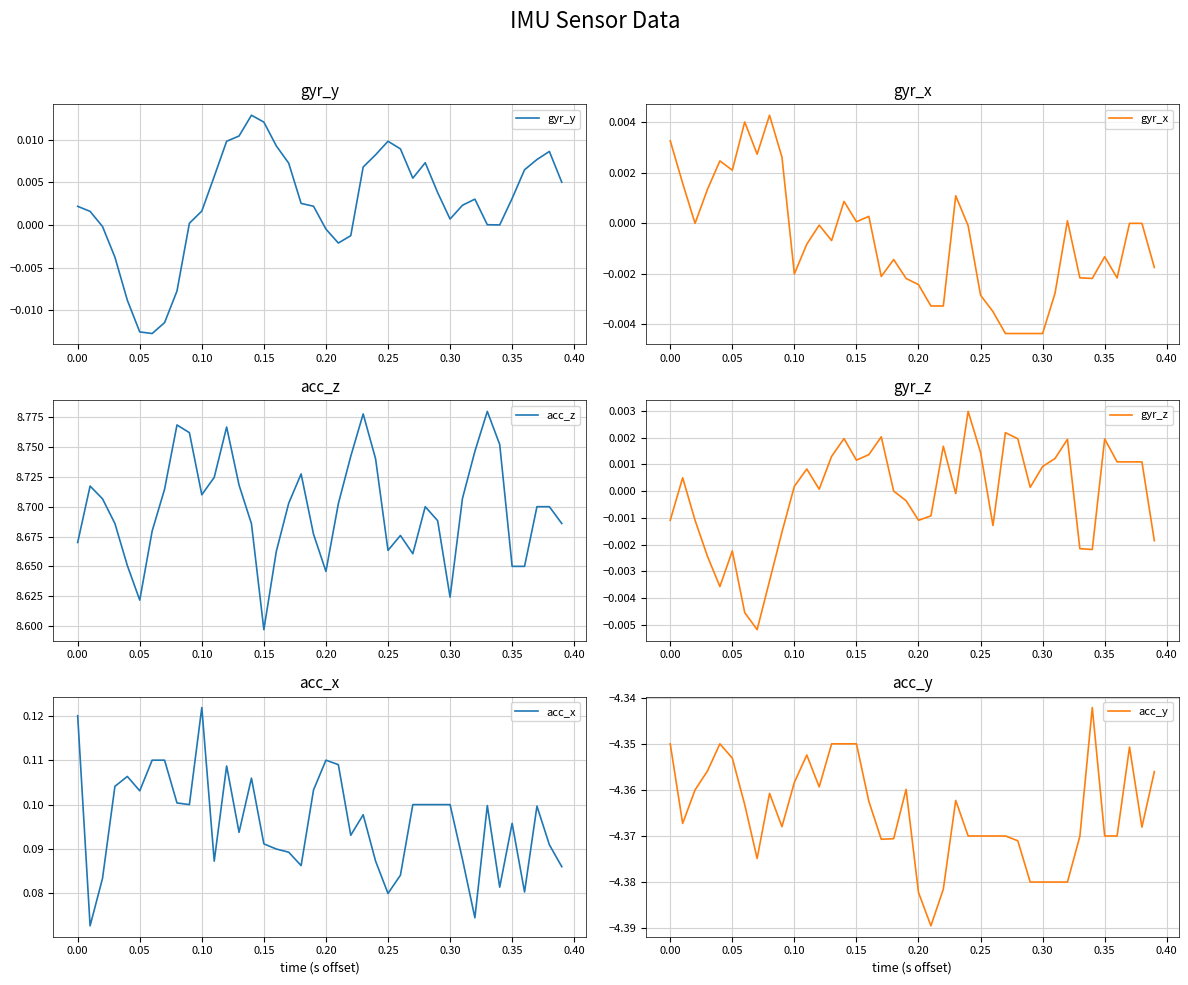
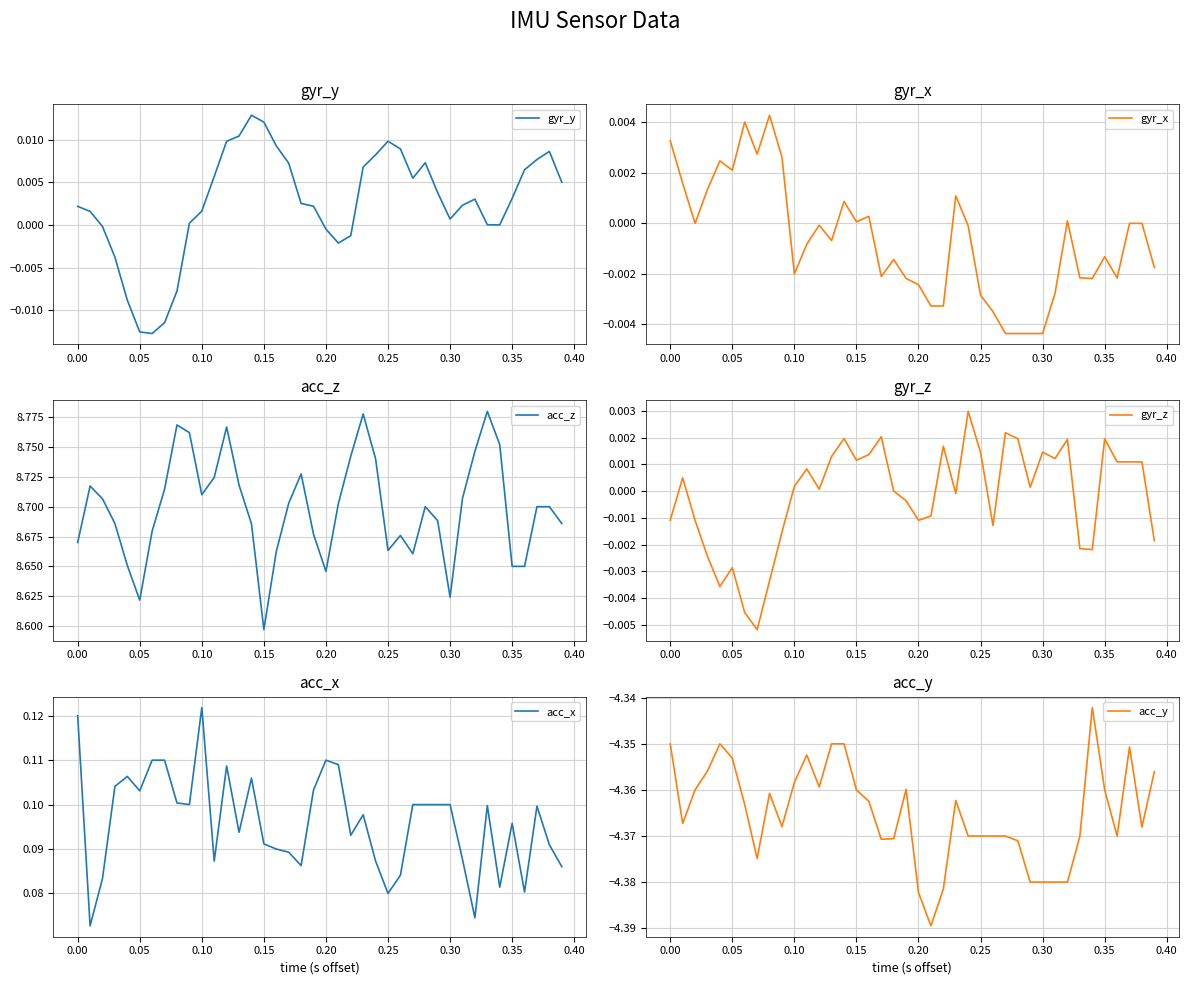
  {
    "gyr_y": {
      "0.00": 0.002,
      "0.05": -0.013,
      "0.10": 0.002,
      "0.15": 0.012,
      "0.20": 0.000,
      "0.25": 0.010,
      "0.30": 0.001,
      "0.35": 0.003
    },
    "gyr_x": {
      "0.00": 0.0033,
      "0.05": 0.0021,
      "0.10": -0.0020,
      "0.15": 0.0001,
      "0.20": -0.0024,
      "0.25": -0.0028,
      "0.30": -0.0044,
      "0.35": -0.0013
    },
    "acc_z": {
      "0.00": 8.670,
      "0.05": 8.622,
      "0.10": 8.710,
      "0.15": 8.597,
      "0.20": 8.646,
      "0.25": 8.663,
      "0.30": 8.624,
      "0.35": 8.650
    },
    "gyr_z": {
      "0.00": -0.0011,
-     "0.05": -0.0022,
+     "0.05": -0.0029,
      "0.10": 0.0002,
      "0.15": 0.0012,
      "0.20": -0.0011,
      "0.25": 0.0014,
-     "0.30": 0.0009,
+     "0.30": 0.0015,
      "0.35": 0.0019
    },
    "acc_x": {
      "0.00": 0.120,
      "0.05": 0.103,
      "0.10": 0.122,
      "0.15": 0.091,
      "0.20": 0.110,
      "0.25": 0.080,
      "0.30": 0.100,
      "0.35": 0.096
    },
    "acc_y": {
      "0.00": -4.35,
      "0.05": -4.353,
      "0.10": -4.358,
-     "0.15": -4.35,
+     "0.15": -4.36,
      "0.20": -4.382,
      "0.25": -4.37,
      "0.30": -4.38,
-     "0.35": -4.37
+     "0.35": -4.36
    }
  }
